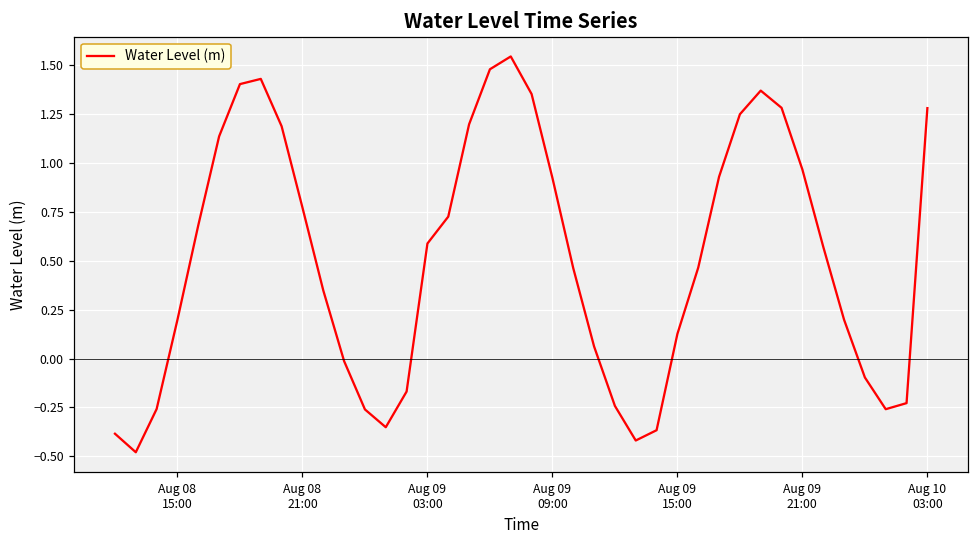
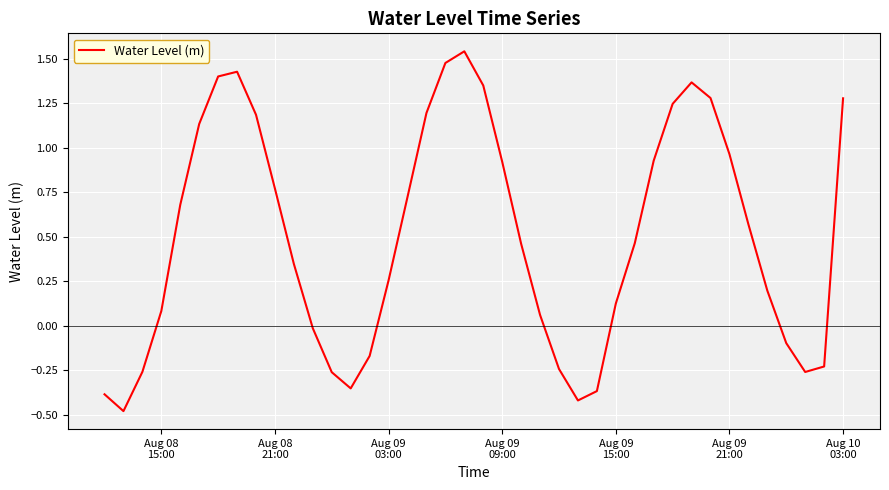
  {
-   "Aug 08 15:00": 0.20,
+   "Aug 08 15:00": 0.08,
    "Aug 08 21:00": 0.77,
-   "Aug 09 03:00": 0.59,
+   "Aug 09 03:00": 0.26,
    "Aug 09 09:00": 0.92,
    "Aug 09 15:00": 0.13,
    "Aug 09 21:00": 0.96,
    "Aug 10 03:00": 1.28
  }
